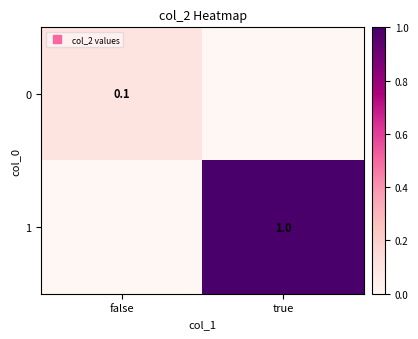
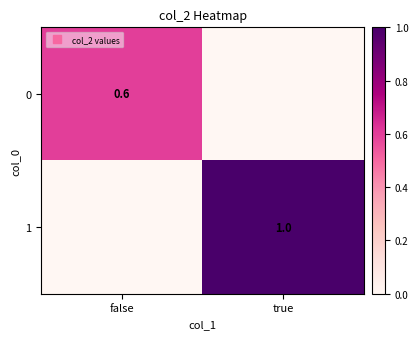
  {
    "0": {
-     "false": 0.1
+     "false": 0.6
    },
    "1": {
      "true": 1.0
    }
  }
